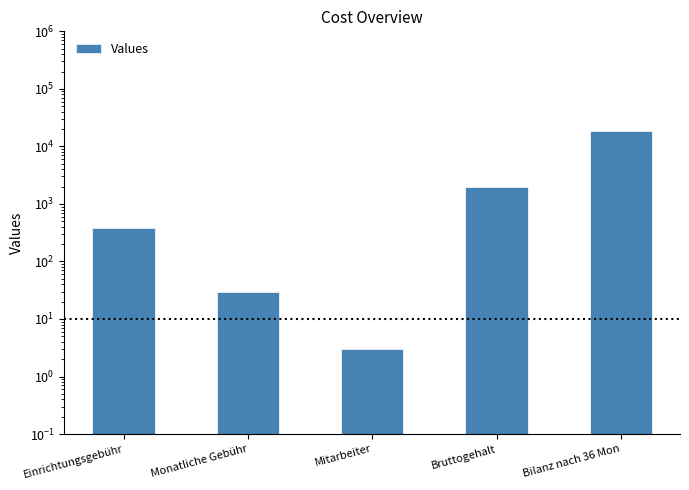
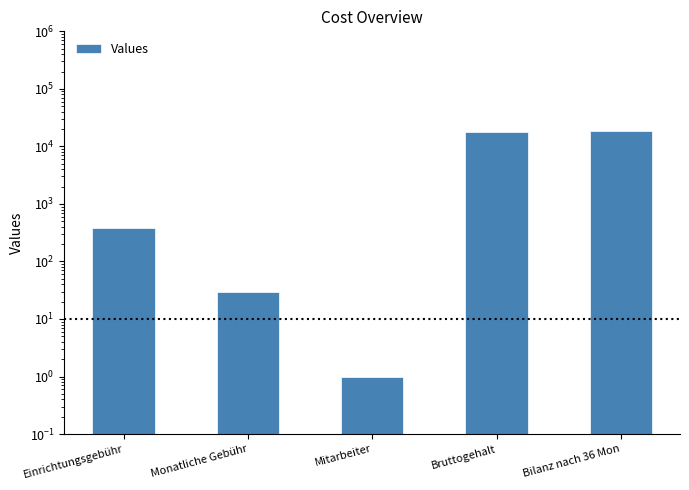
  {
    "Einrichtungsgebühr": 400,
    "Monatliche Gebühr": 30,
-   "Mitarbeiter": 3,
-   "Bruttogehalt": 2000,
+   "Mitarbeiter": 1,
+   "Bruttogehalt": 18000,
    "Bilanz nach 36 Mon": 19000
  }
